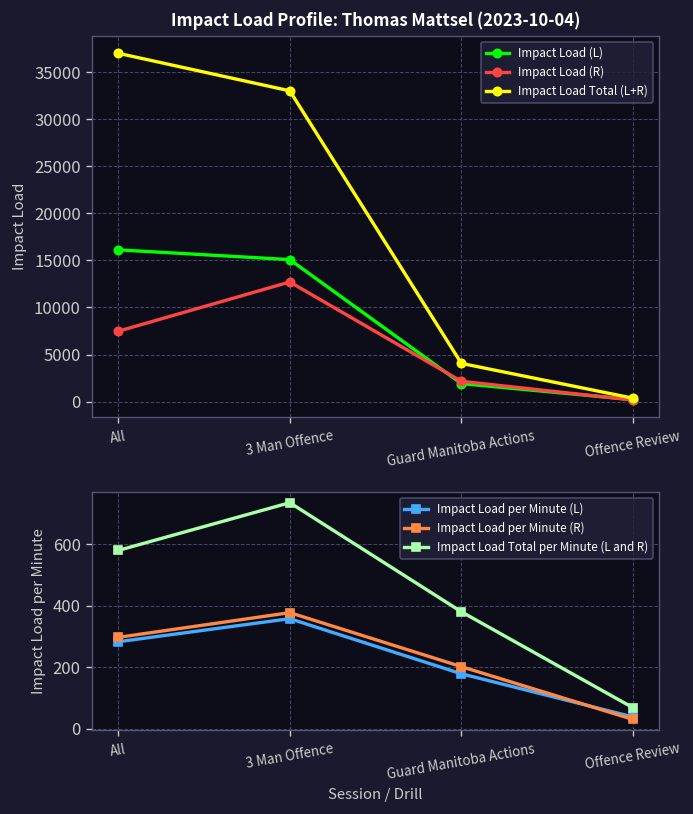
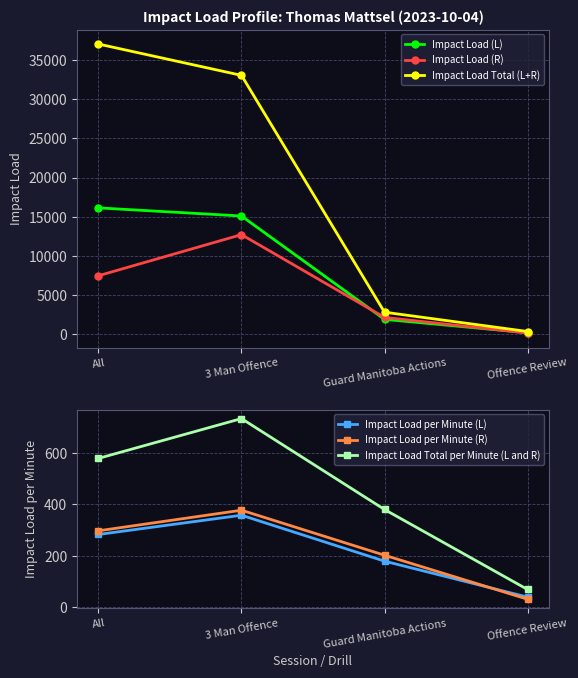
  {
    "Impact Load Profile: Thomas Mattsel (2023-10-04)": {
      "Impact Load (L)": {
        "All": 16000,
        "3 Man Offence": 15000
      },
      "Impact Load (R)": {
        "All": 7000,
        "3 Man Offence": 13000
      },
      "Impact Load Total (L+R)": {
        "All": 37000,
        "3 Man Offence": 33000,
-       "Guard Manitoba Actions": 4000
+       "Guard Manitoba Actions": 3000
      }
    }
  }
